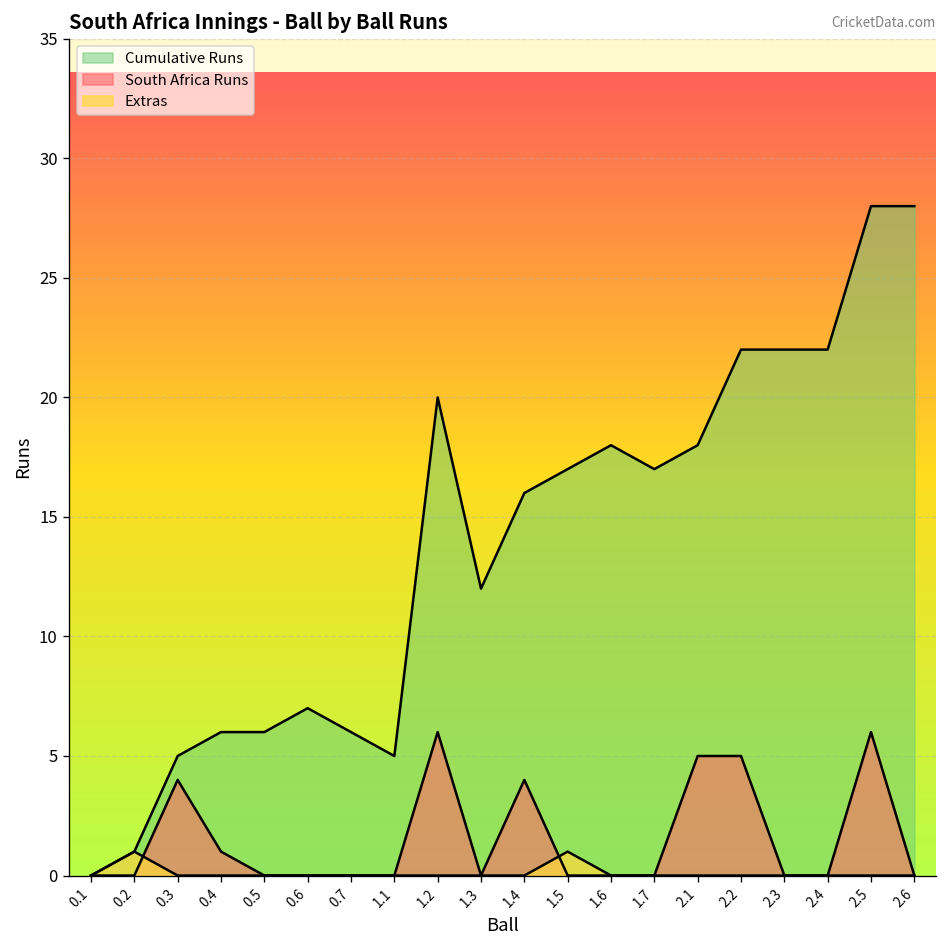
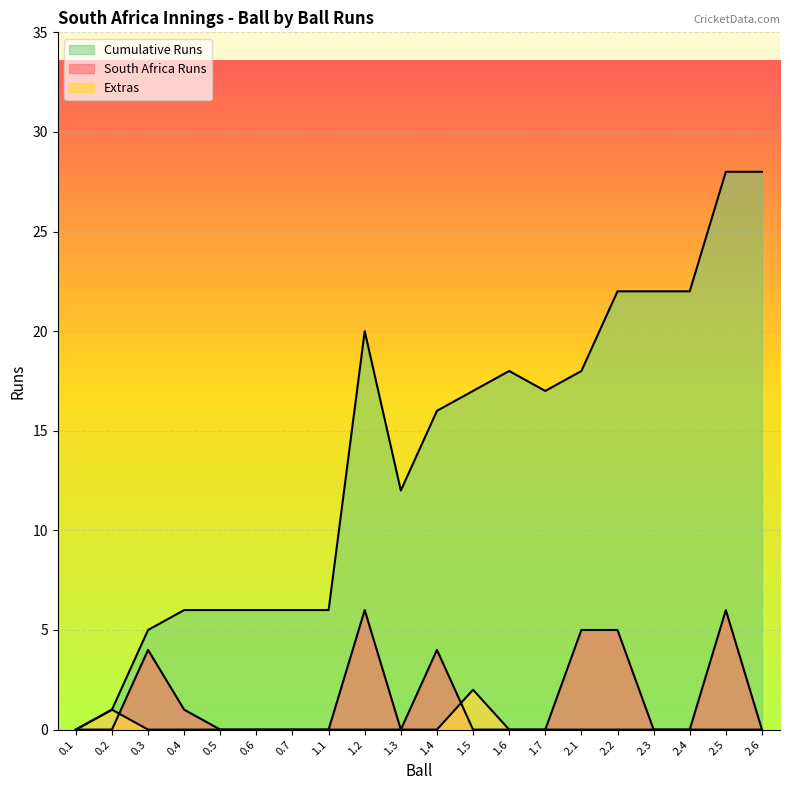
  {
    "Cumulative Runs": {
      "0.3": 5,
      "0.4": 6,
      "0.5": 6,
-     "0.6": 7,
+     "0.6": 6,
      "0.7": 6,
-     "1.1": 5,
+     "1.1": 6,
      "1.2": 20,
      "1.3": 12,
      "1.4": 16,
      "1.5": 17,
      "1.6": 18,
      "1.7": 17,
      "2.1": 18,
      "2.2": 22,
      "2.3": 22,
      "2.4": 22,
      "2.5": 28,
      "2.6": 28
    },
    "South Africa Runs": {
      "0.2": 0,
      "0.3": 4,
      "0.4": 1,
      "1.2": 6,
      "1.4": 4,
      "1.5": 0,
      "2.1": 5,
      "2.2": 5,
      "2.5": 6
    },
    "Extras": {
      "0.3": 0,
      "0.4": 0,
      "1.2": 0,
      "1.4": 0,
-     "1.5": 1,
+     "1.5": 2,
      "2.1": 0,
      "2.2": 0,
      "2.5": 0
    }
  }
